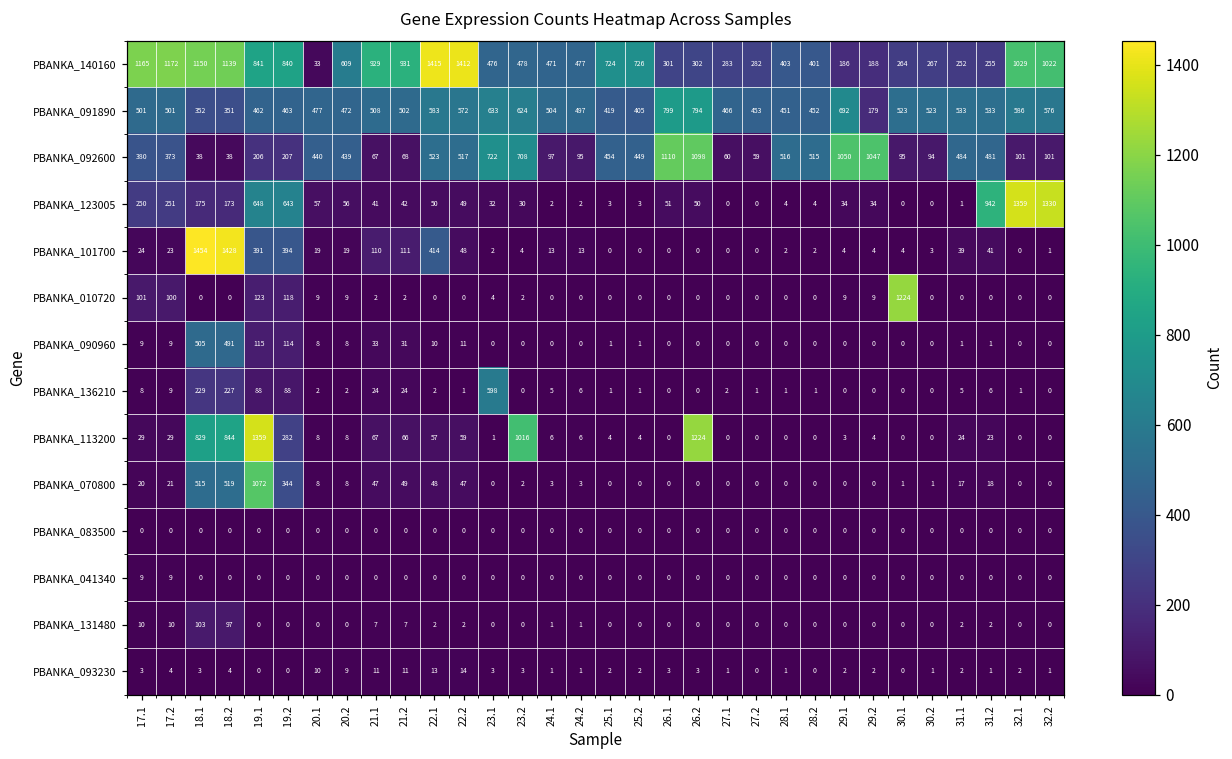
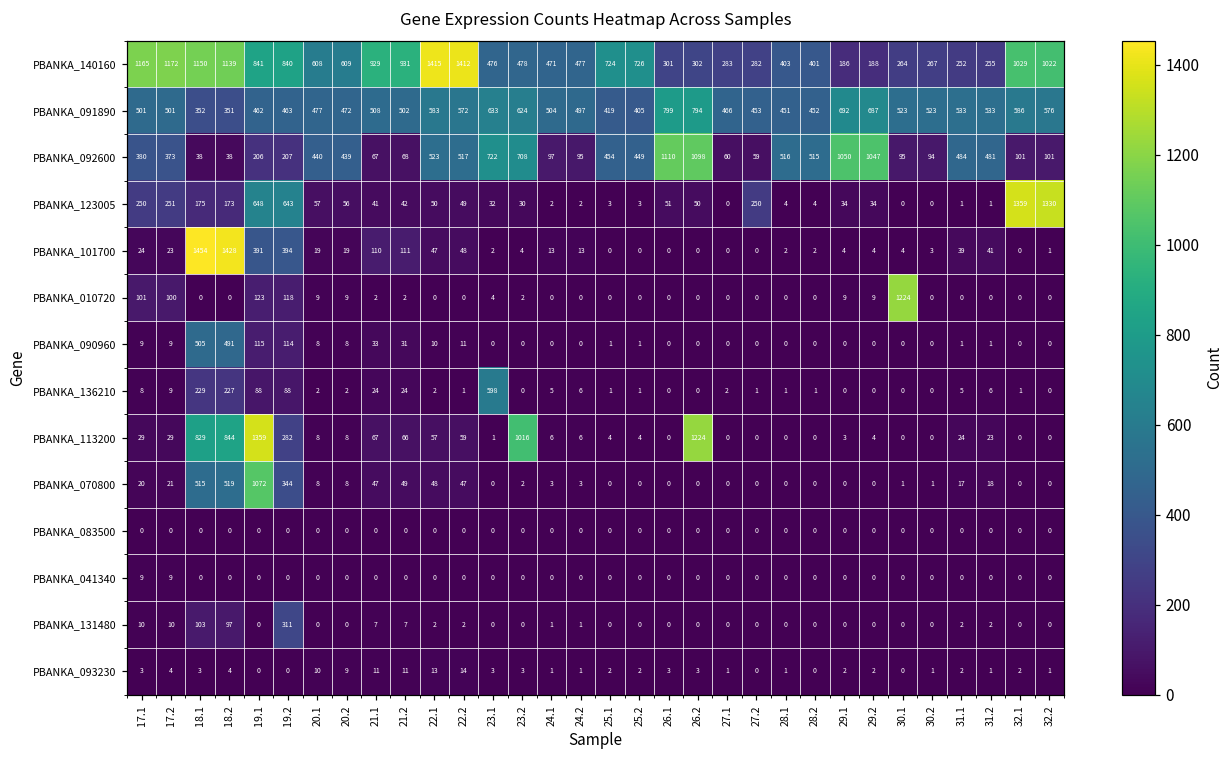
  {
    "PBANKA_140160": {
      "17.1": 1165,
      "17.2": 1172,
      "18.1": 1150,
      "18.2": 1139,
      "19.1": 841,
      "19.2": 840,
-     "20.1": 33,
+     "20.1": 608,
      "20.2": 609,
      "21.1": 929,
      "21.2": 931,
      "22.1": 1415,
      "22.2": 1412,
      "23.1": 476,
      "23.2": 478,
      "24.1": 471,
      "24.2": 477,
      "25.1": 724,
      "25.2": 726,
      "26.1": 301,
      "26.2": 302,
      "27.1": 283,
      "27.2": 282,
      "28.1": 403,
      "28.2": 401,
      "29.1": 186,
      "29.2": 188,
      "30.1": 264,
      "30.2": 267,
      "31.1": 252,
      "31.2": 255,
      "32.1": 1029,
      "32.2": 1022
    },
    "PBANKA_091890": {
      "17.1": 501,
      "17.2": 501,
      "18.1": 352,
      "18.2": 351,
      "19.1": 462,
      "19.2": 463,
      "20.1": 477,
      "20.2": 472,
      "21.1": 508,
      "21.2": 502,
      "22.1": 583,
      "22.2": 572,
      "23.1": 633,
      "23.2": 624,
      "24.1": 504,
      "24.2": 497,
      "25.1": 419,
      "25.2": 405,
      "26.1": 799,
      "26.2": 794,
      "27.1": 466,
      "27.2": 453,
      "28.1": 451,
      "28.2": 452,
      "29.1": 692,
-     "29.2": 179,
+     "29.2": 687,
      "30.1": 523,
      "30.2": 523,
      "31.1": 533,
      "31.2": 533,
      "32.1": 586,
      "32.2": 576
    },
    "PBANKA_123005": {
      "17.1": 250,
      "17.2": 251,
      "18.1": 175,
      "18.2": 173,
      "19.1": 648,
      "19.2": 643,
      "20.1": 57,
      "20.2": 56,
      "21.1": 41,
      "21.2": 42,
      "22.1": 50,
      "22.2": 49,
      "23.1": 32,
      "23.2": 30,
      "24.1": 2,
      "24.2": 2,
      "25.1": 3,
      "25.2": 3,
      "26.1": 51,
      "26.2": 50,
      "27.1": 0,
-     "27.2": 0,
+     "27.2": 250,
      "28.1": 4,
      "28.2": 4,
      "29.1": 34,
      "29.2": 34,
      "30.1": 0,
      "30.2": 0,
      "31.1": 1,
-     "31.2": 942,
+     "31.2": 1,
      "32.1": 1359,
      "32.2": 1330
    },
    "PBANKA_101700": {
      "17.1": 24,
      "17.2": 23,
      "18.1": 1454,
      "18.2": 1428,
      "19.1": 391,
      "19.2": 394,
      "20.1": 19,
      "20.2": 19,
      "21.1": 110,
      "21.2": 111,
-     "22.1": 414,
+     "22.1": 47,
      "22.2": 48,
      "23.1": 2,
      "23.2": 4,
      "24.1": 13,
      "24.2": 13,
      "25.1": 0,
      "25.2": 0,
      "26.1": 0,
      "26.2": 0,
      "27.1": 0,
      "27.2": 0,
      "28.1": 2,
      "28.2": 2,
      "29.1": 4,
      "29.2": 4,
      "30.1": 4,
      "30.2": 3,
      "31.1": 39,
      "31.2": 41,
      "32.1": 0,
      "32.2": 1
    },
    "PBANKA_131480": {
      "17.1": 10,
      "17.2": 10,
      "18.1": 103,
      "18.2": 97,
      "19.1": 0,
-     "19.2": 0,
+     "19.2": 311,
      "20.1": 0,
      "20.2": 0,
      "21.1": 7,
      "21.2": 7,
      "22.1": 2,
      "22.2": 2,
      "23.1": 0,
      "23.2": 0,
      "24.1": 1,
      "24.2": 1,
      "25.1": 0,
      "25.2": 0,
      "26.1": 0,
      "26.2": 0,
      "27.1": 0,
      "27.2": 0,
      "28.1": 0,
      "28.2": 0,
      "29.1": 0,
      "29.2": 0,
      "30.1": 0,
      "30.2": 0,
      "31.1": 2,
      "31.2": 2,
      "32.1": 0,
      "32.2": 0
    }
  }
